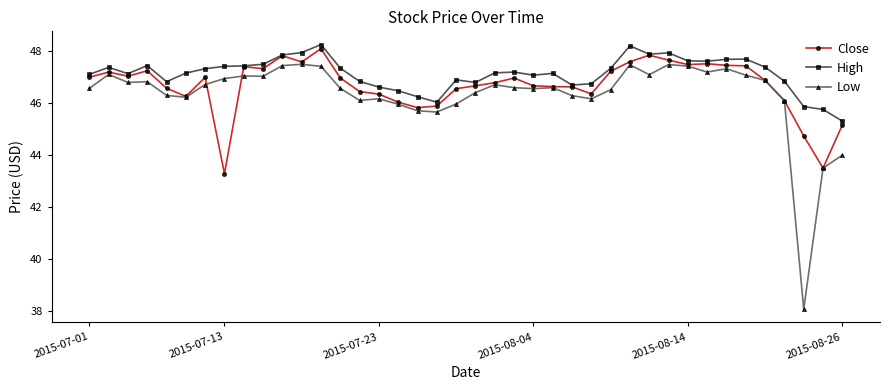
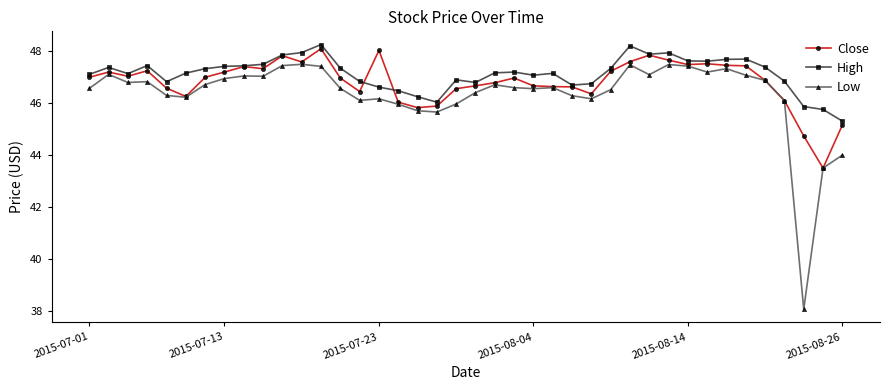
  {
    "Close": {
      "2015-07-01": 47.0,
-     "2015-07-13": 43.3,
-     "2015-07-23": 46.3,
+     "2015-07-13": 47.2,
+     "2015-07-23": 48.0,
      "2015-08-04": 46.7,
      "2015-08-26": 45.2
    }
  }
